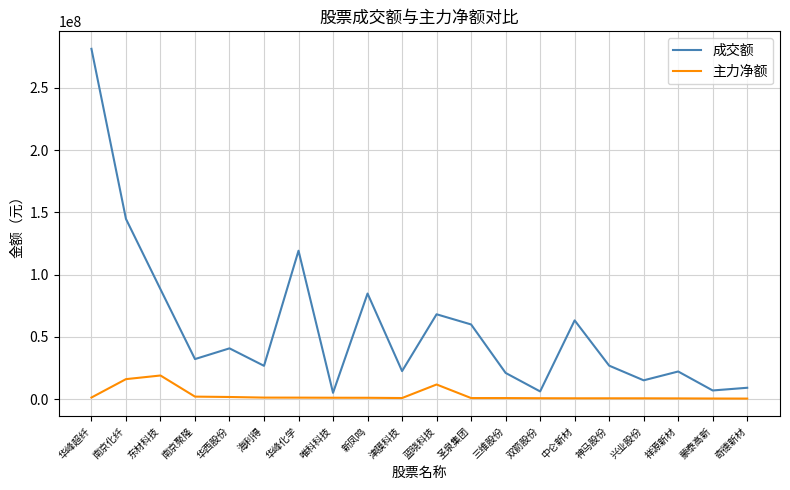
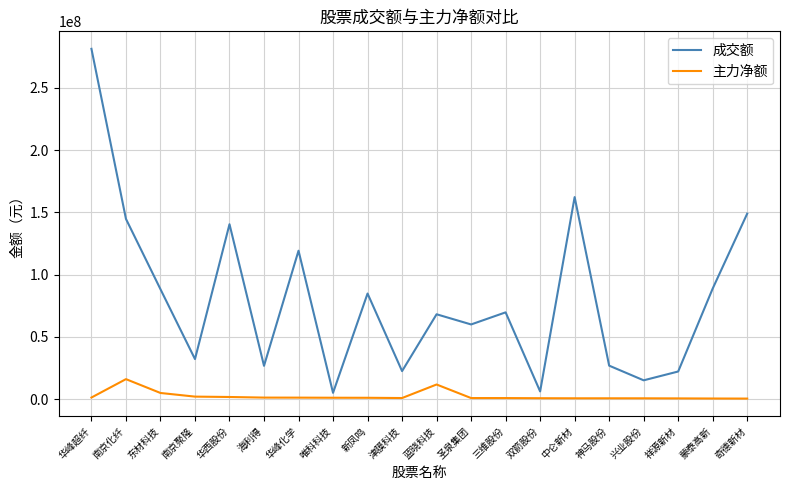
  {
    "成交额": {
      "华峰超纤": 281000000,
      "南京化纤": 145000000,
      "东材科技": 88000000,
      "南京聚隆": 32000000,
-     "华西股份": 41000000,
+     "华西股份": 141000000,
      "海利得": 27000000,
      "华峰化学": 119000000,
      "唯科科技": 5000000,
      "新凤鸣": 85000000,
      "津膜科技": 23000000,
      "蓝晓科技": 68000000,
      "圣泉集团": 60000000,
-     "三维股份": 21000000,
+     "三维股份": 70000000,
      "双箭股份": 6000000,
-     "中仑新材": 63000000,
+     "中仑新材": 162000000,
      "神马股份": 27000000,
      "兴业股份": 15000000,
      "祥源新材": 22000000,
-     "蒙泰高新": 7000000,
-     "奇德新材": 9000000
+     "蒙泰高新": 89000000,
+     "奇德新材": 149000000
    },
    "主力净额": {
      "华峰超纤": 1000000,
      "南京化纤": 16000000,
-     "东材科技": 19000000,
+     "东材科技": 5000000,
      "南京聚隆": 2000000,
      "华西股份": 2000000,
      "海利得": 1000000,
      "华峰化学": 1000000,
      "唯科科技": 1000000,
      "新凤鸣": 1000000,
      "津膜科技": 1000000,
      "蓝晓科技": 12000000,
      "圣泉集团": 1000000,
      "三维股份": 1000000,
      "双箭股份": 1000000,
      "中仑新材": 1000000,
      "神马股份": 1000000,
      "兴业股份": 1000000,
      "祥源新材": 1000000,
      "蒙泰高新": 1000000,
      "奇德新材": 0
    }
  }
